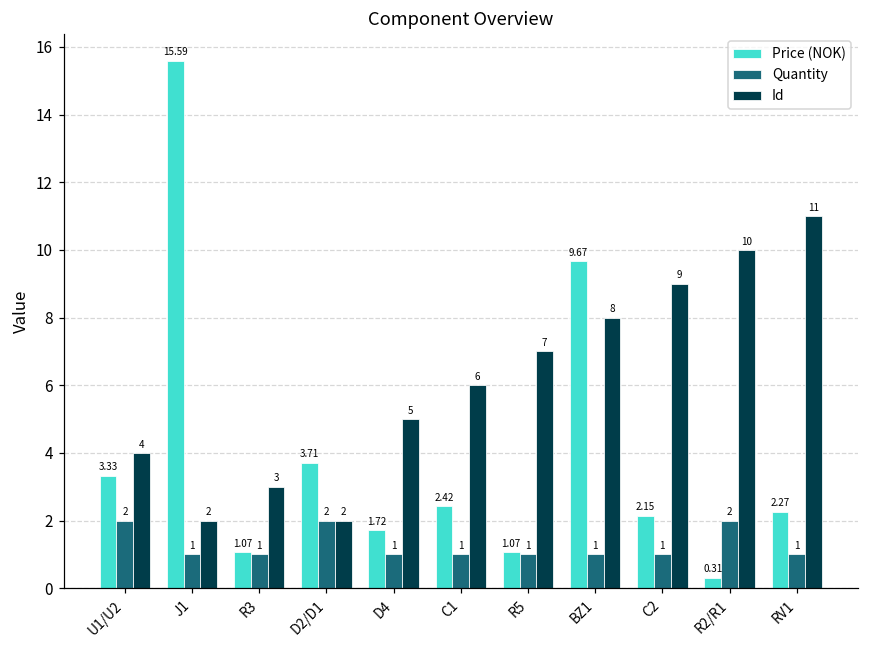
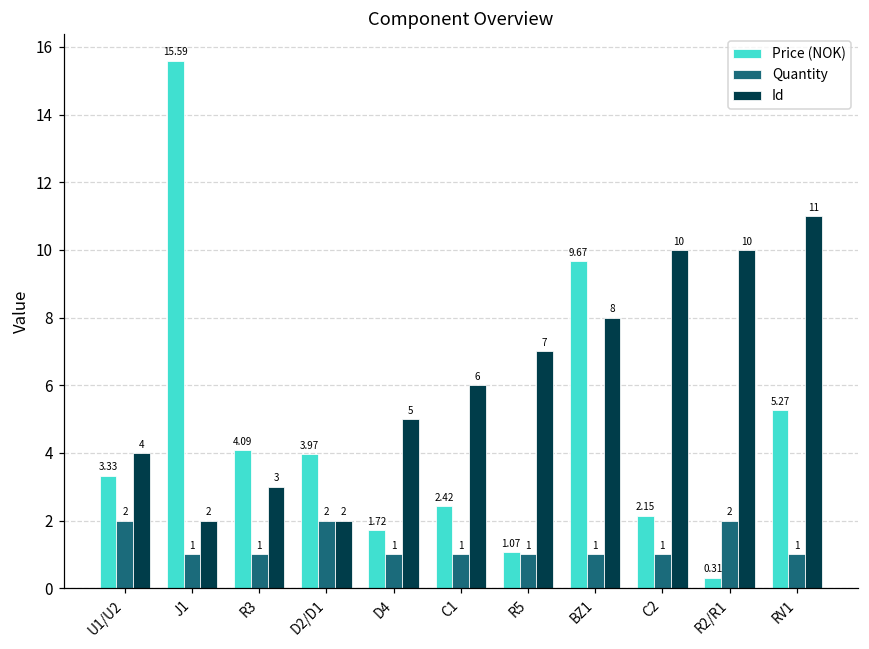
  {
    "Price (NOK)": {
      "U1/U2": 3.33,
      "J1": 15.59,
-     "R3": 1.07,
-     "D2/D1": 3.71,
+     "R3": 4.09,
+     "D2/D1": 3.97,
      "D4": 1.72,
      "C1": 2.42,
      "R5": 1.07,
      "BZ1": 9.67,
      "C2": 2.15,
      "R2/R1": 0.31,
-     "RV1": 2.27
+     "RV1": 5.27
    },
    "Quantity": {
      "U1/U2": 2,
      "J1": 1,
      "R3": 1,
      "D2/D1": 2,
      "D4": 1,
      "C1": 1,
      "R5": 1,
      "BZ1": 1,
      "C2": 1,
      "R2/R1": 2,
      "RV1": 1
    },
    "Id": {
      "U1/U2": 4,
      "J1": 2,
      "R3": 3,
      "D2/D1": 2,
      "D4": 5,
      "C1": 6,
      "R5": 7,
      "BZ1": 8,
-     "C2": 9,
+     "C2": 10,
      "R2/R1": 10,
      "RV1": 11
    }
  }
